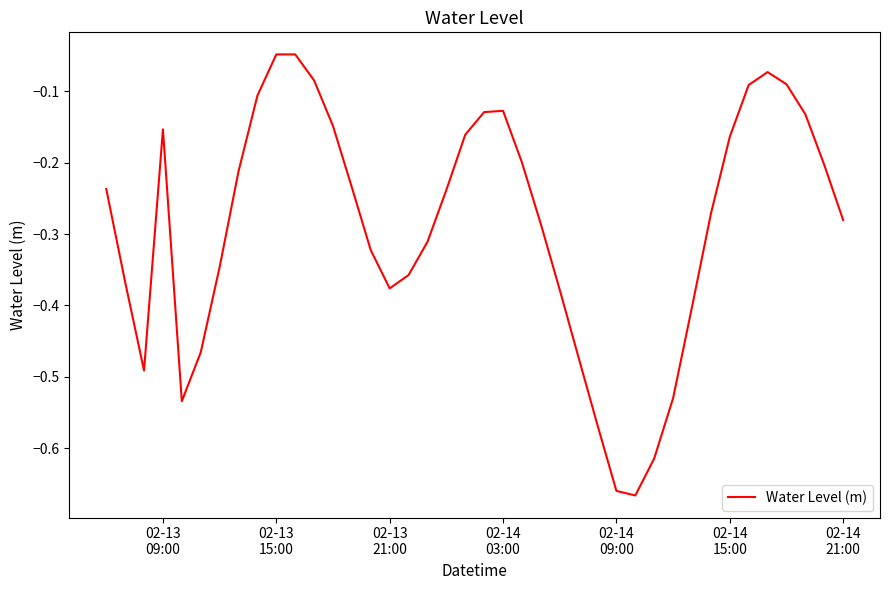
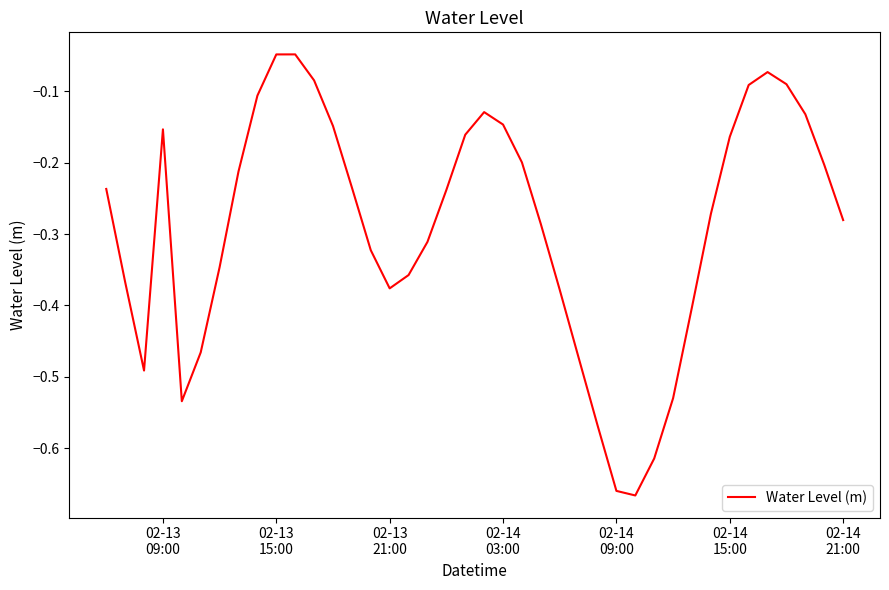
  {
    "02-13 09:00": -0.15,
    "02-13 15:00": -0.05,
    "02-13 21:00": -0.38,
-   "02-14 03:00": -0.13,
+   "02-14 03:00": -0.15,
    "02-14 09:00": -0.66,
    "02-14 15:00": -0.16,
    "02-14 21:00": -0.28
  }
